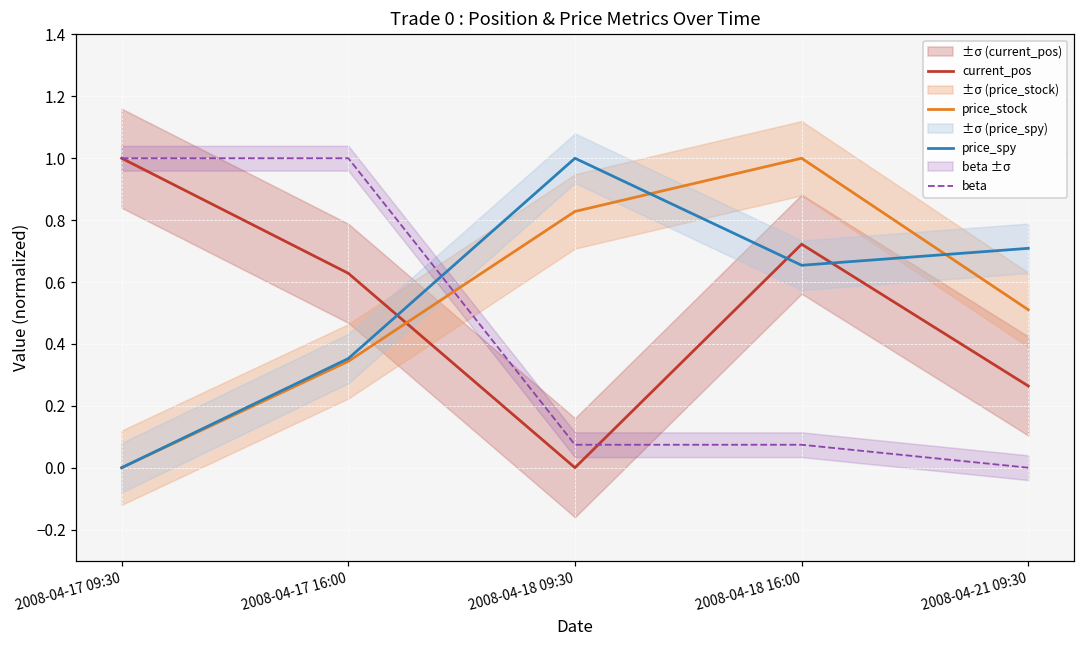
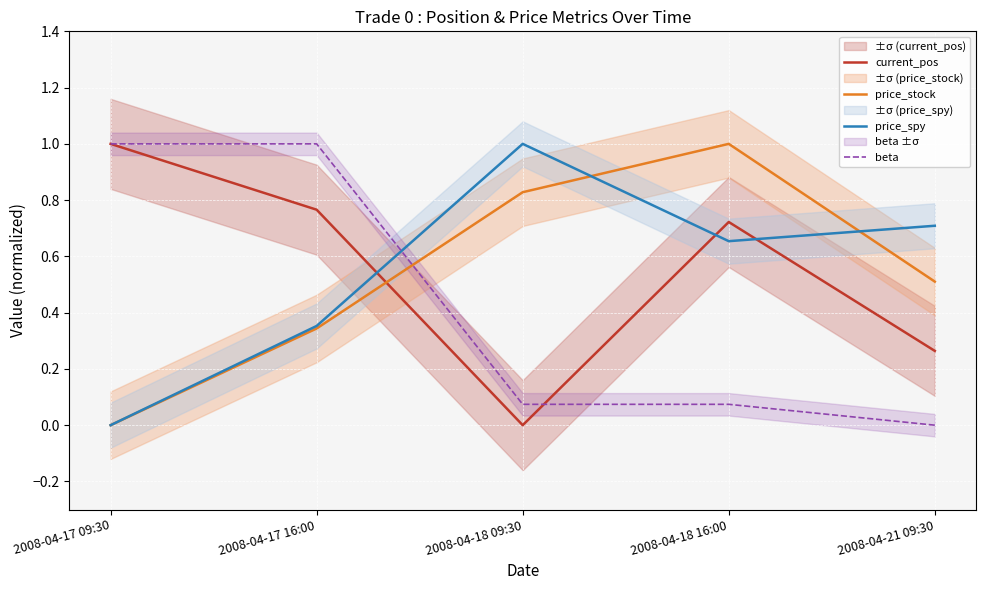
  {
    "current_pos": {
-     "2008-04-17 16:00": 0.63,
+     "2008-04-17 16:00": 0.77,
      "2008-04-18 09:30": 0.00,
      "2008-04-18 16:00": 0.72,
      "2008-04-21 09:30": 0.26
    },
    "price_stock": {
      "2008-04-17 16:00": 0.34,
      "2008-04-18 09:30": 0.83,
      "2008-04-18 16:00": 1.00,
      "2008-04-21 09:30": 0.51
    },
    "price_spy": {
      "2008-04-17 16:00": 0.35,
      "2008-04-18 09:30": 1.00,
      "2008-04-18 16:00": 0.65,
      "2008-04-21 09:30": 0.71
    }
  }
